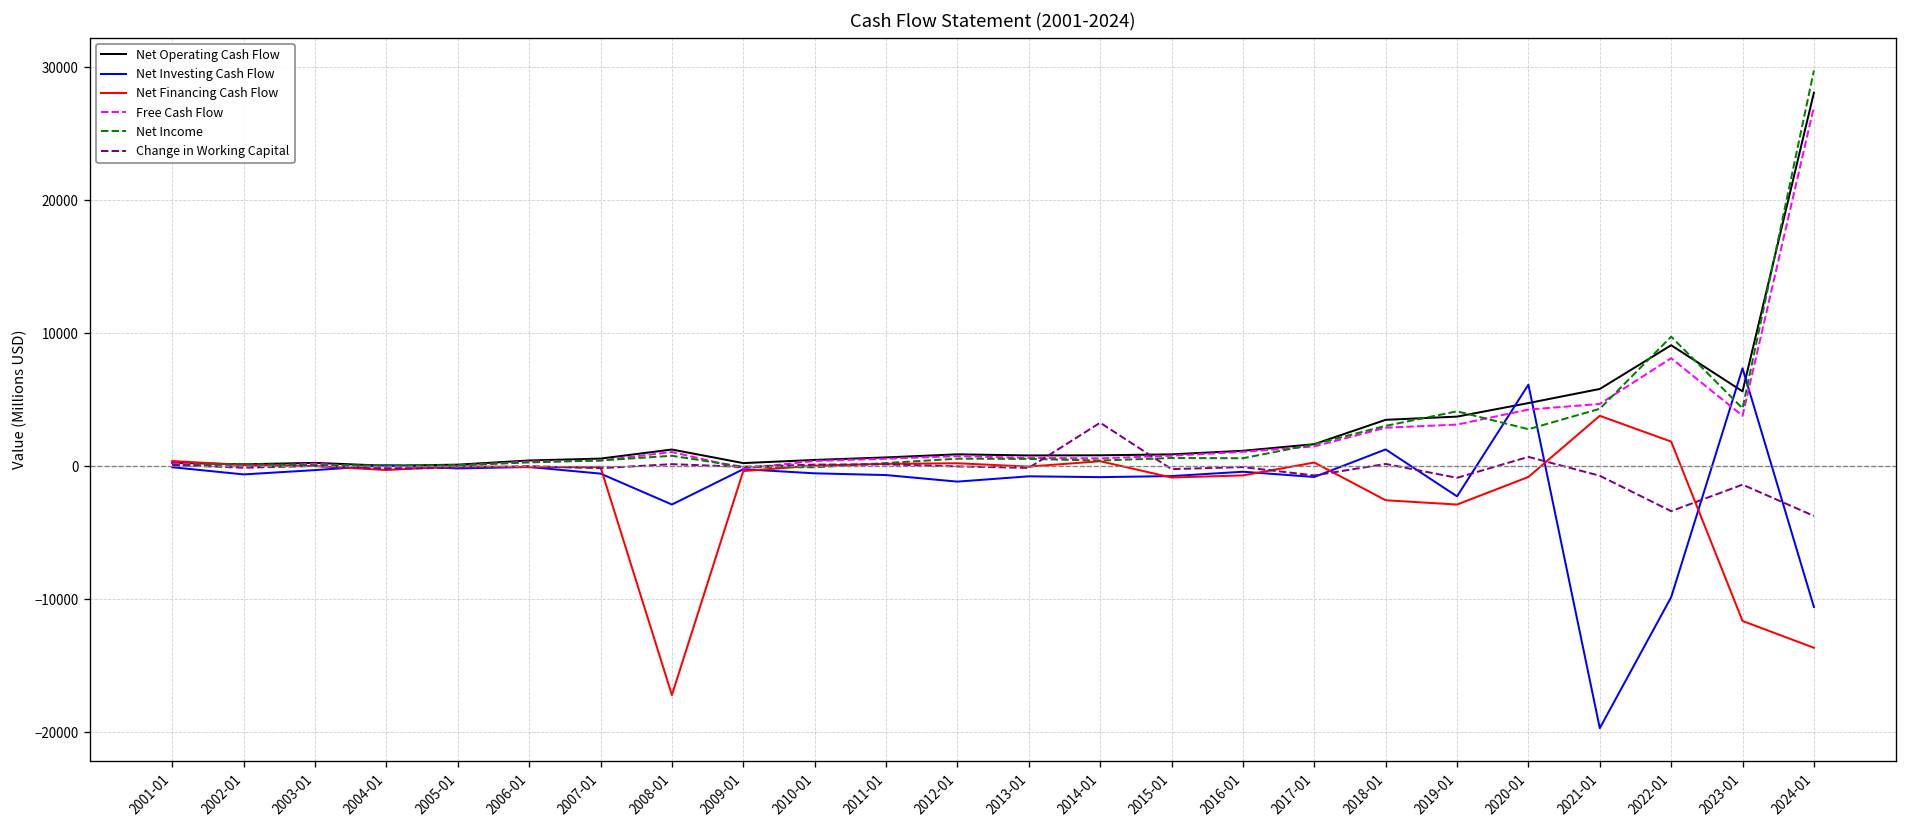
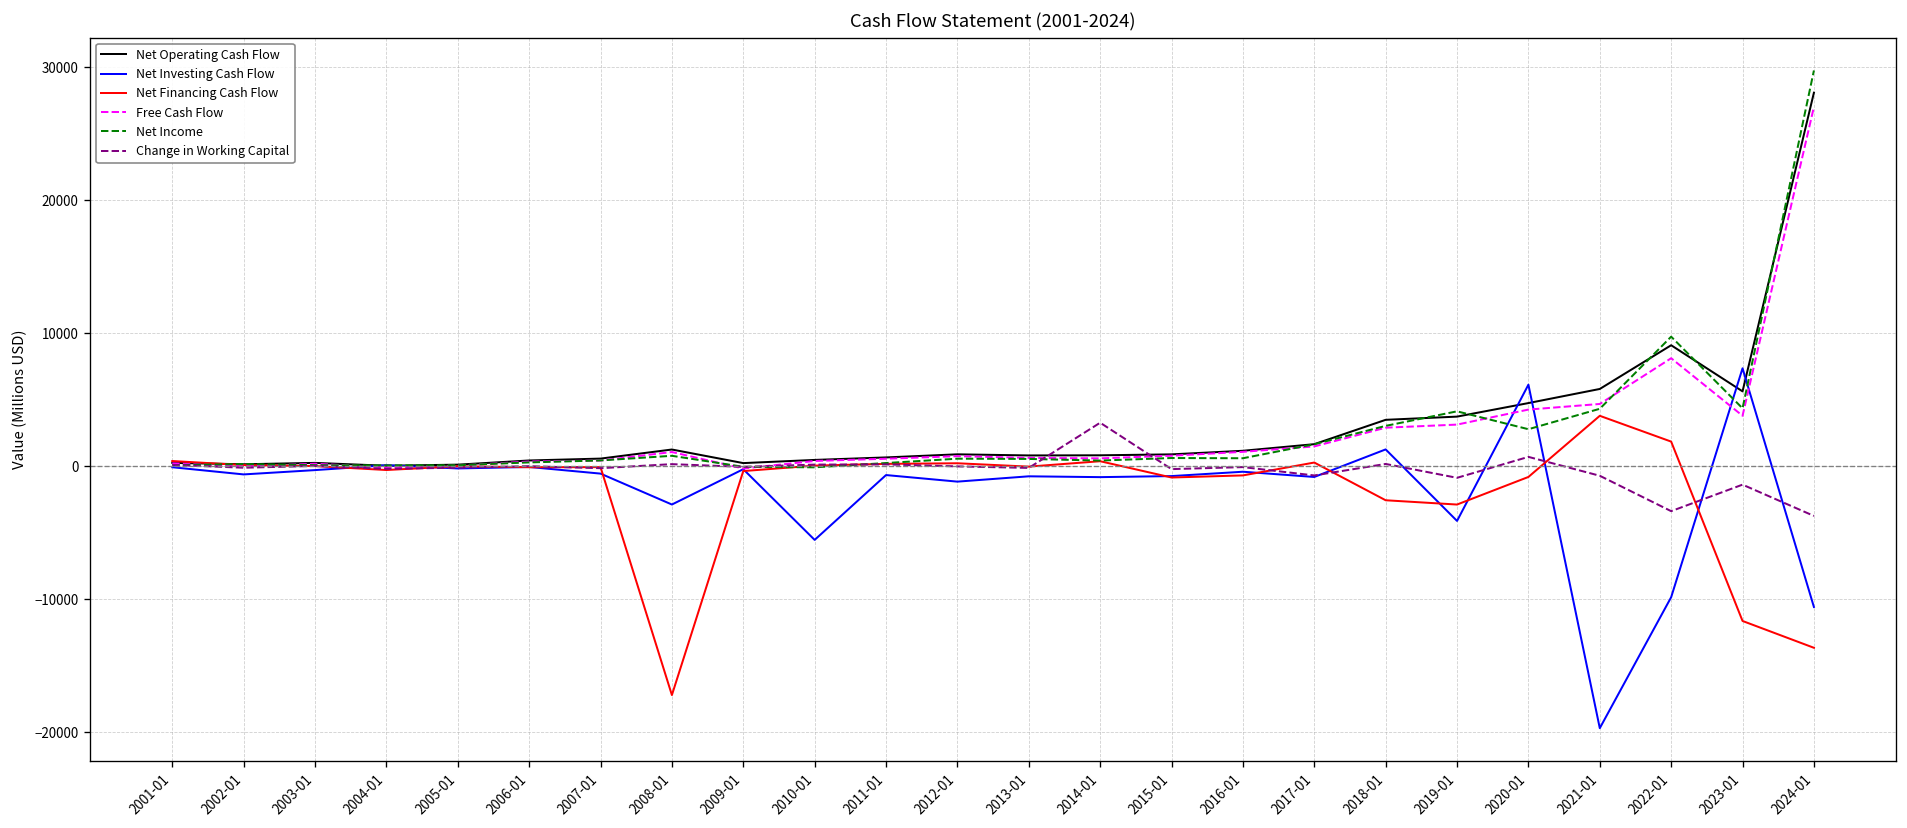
  {
    "Net Operating Cash Flow": {
      "2009-01": 200,
      "2014-01": 800,
      "2018-01": 3500,
      "2019-01": 3700,
      "2020-01": 4800,
      "2021-01": 5800,
      "2022-01": 9100,
      "2023-01": 5600,
      "2024-01": 28100
    },
    "Net Investing Cash Flow": {
      "2002-01": -600,
      "2003-01": -300,
      "2007-01": -500,
      "2008-01": -2900,
-     "2010-01": -500,
+     "2010-01": -5500,
      "2011-01": -600,
      "2012-01": -1100,
      "2013-01": -700,
      "2014-01": -800,
      "2016-01": -400,
      "2018-01": 1300,
-     "2019-01": -2300,
+     "2019-01": -4100,
      "2020-01": 6100,
      "2021-01": -19700,
      "2022-01": -9800,
      "2023-01": 7400,
      "2024-01": -10600
    },
    "Net Financing Cash Flow": {
      "2008-01": -17200,
      "2012-01": 200,
      "2016-01": -700,
      "2017-01": 300,
      "2018-01": -2500,
      "2019-01": -2900,
      "2020-01": -800,
      "2021-01": 3800,
      "2022-01": 1900,
      "2023-01": -11600,
      "2024-01": -13600
    },
    "Free Cash Flow": {
      "2019-01": 3100,
      "2020-01": 4300,
      "2021-01": 4700,
      "2022-01": 8100,
      "2023-01": 3800,
      "2024-01": 27000
    },
    "Net Income": {
      "2008-01": 800,
      "2016-01": 600,
      "2019-01": 4100,
      "2020-01": 2800,
      "2021-01": 4300,
      "2022-01": 9800,
      "2023-01": 4400,
      "2024-01": 29800
    },
    "Change in Working Capital": {
      "2008-01": 200,
      "2012-01": 0,
      "2014-01": 3300,
      "2015-01": -200,
      "2016-01": -100,
      "2018-01": 200,
      "2019-01": -900,
      "2020-01": 700,
      "2021-01": -700,
      "2022-01": -3400,
      "2023-01": -1400,
      "2024-01": -3700
    }
  }
